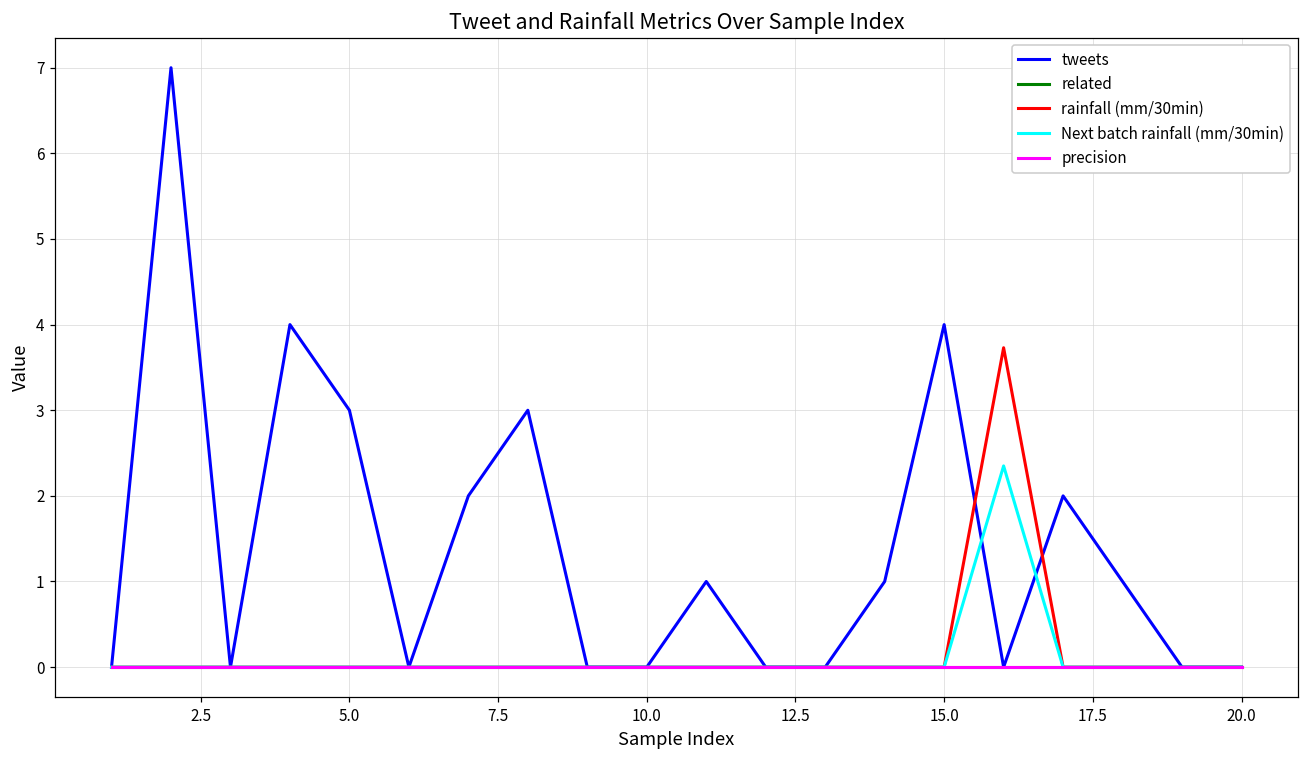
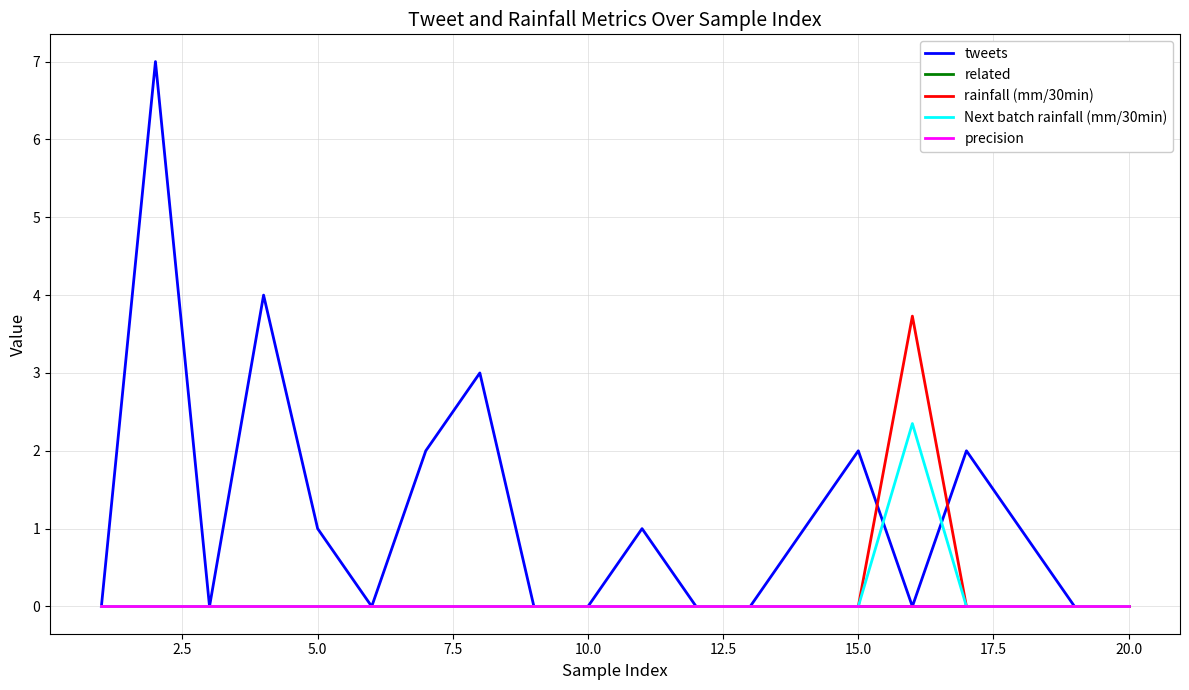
  {
    "tweets": {
-     "5.0": 3,
-     "15.0": 4
+     "5.0": 1,
+     "15.0": 2
    }
  }
